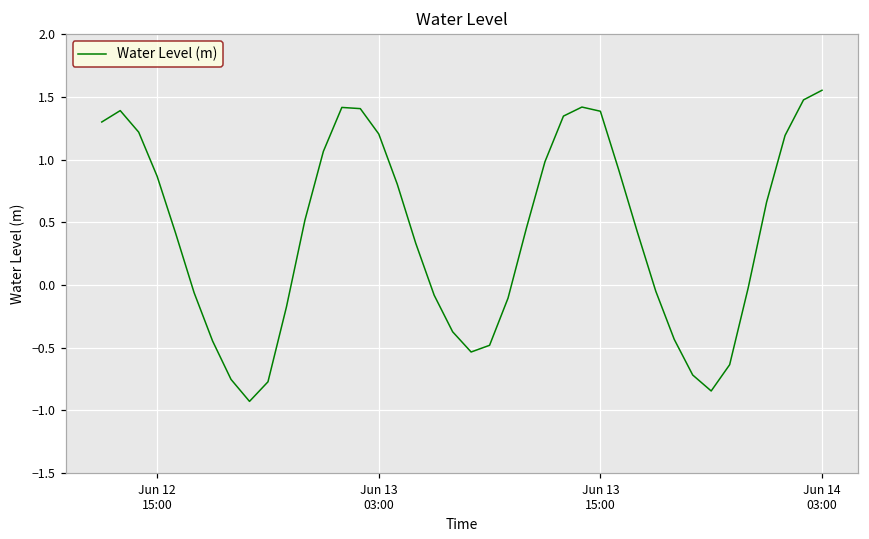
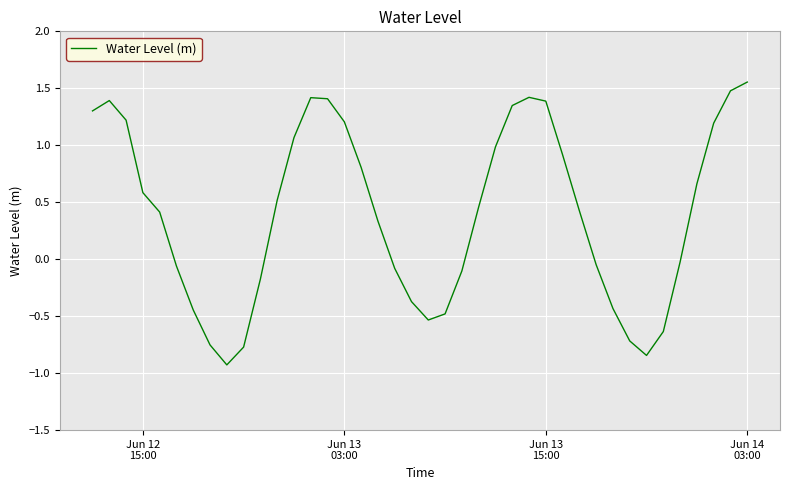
  {
-   "Jun 12 15:00": 0.87,
+   "Jun 12 15:00": 0.58,
    "Jun 13 03:00": 1.21,
    "Jun 13 15:00": 1.39,
    "Jun 14 03:00": 1.55
  }
